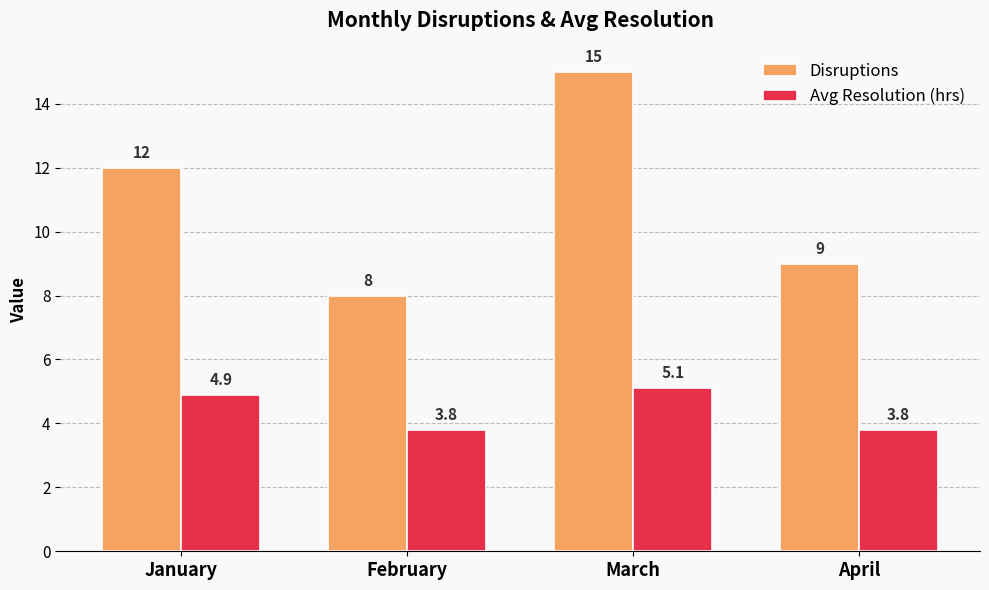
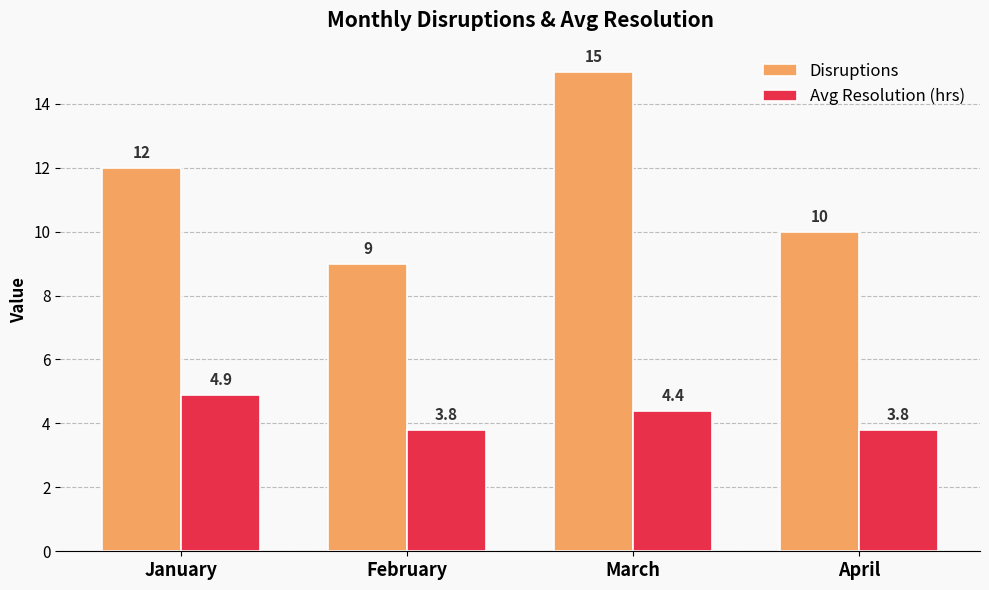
  {
    "Disruptions": {
      "January": 12,
-     "February": 8,
+     "February": 9,
      "March": 15,
-     "April": 9
+     "April": 10
    },
    "Avg Resolution (hrs)": {
      "January": 4.9,
      "February": 3.8,
-     "March": 5.1,
+     "March": 4.4,
      "April": 3.8
    }
  }
